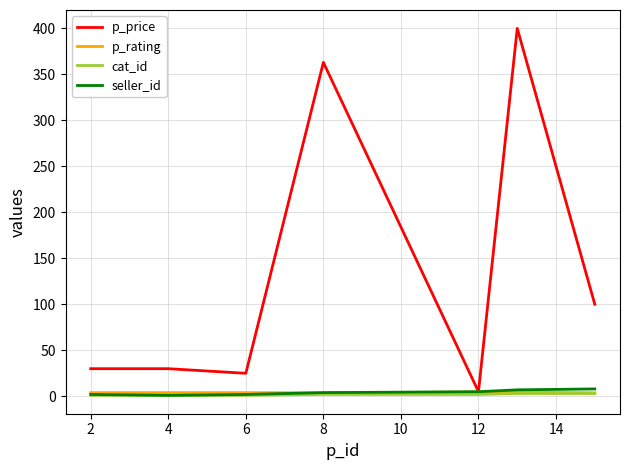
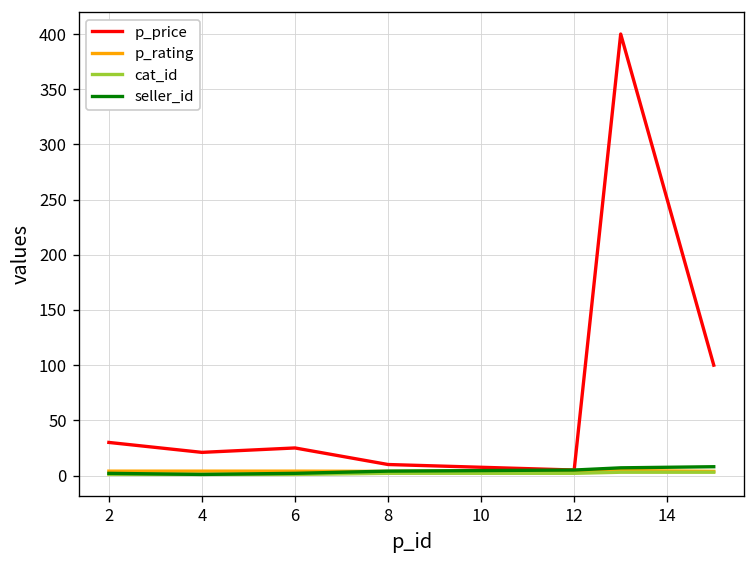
  {
    "p_price": {
      "2": 30,
-     "4": 30,
+     "4": 20,
      "6": 30,
-     "8": 360
+     "8": 10
    },
    "p_rating": {
      "4": 0
    }
  }
